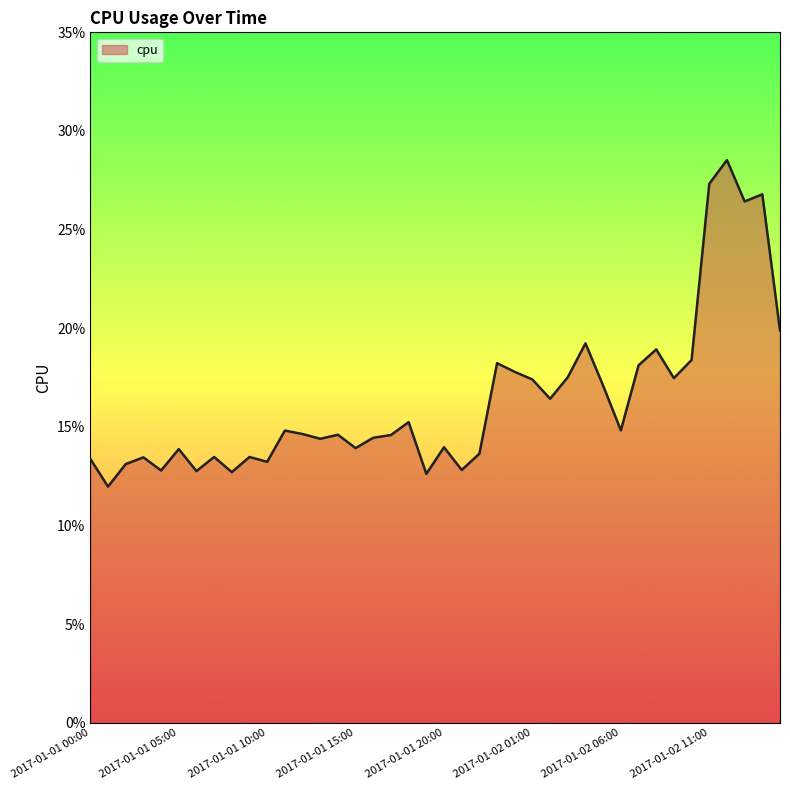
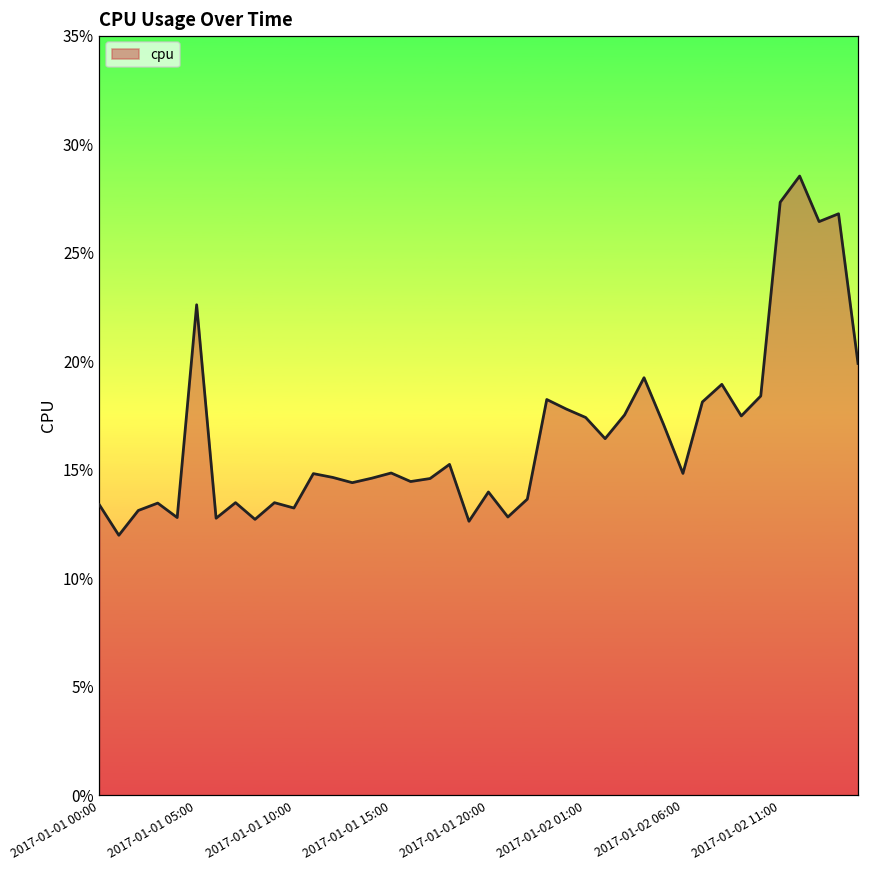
  {
    "2017-01-01 00:00": "13.4%",
-   "2017-01-01 05:00": "13.9%",
+   "2017-01-01 05:00": "22.6%",
    "2017-01-01 10:00": "13.2%",
-   "2017-01-01 15:00": "13.9%",
+   "2017-01-01 15:00": "14.8%",
    "2017-01-01 20:00": "14.0%",
    "2017-01-02 01:00": "17.4%",
    "2017-01-02 06:00": "14.8%",
    "2017-01-02 11:00": "27.3%"
  }
